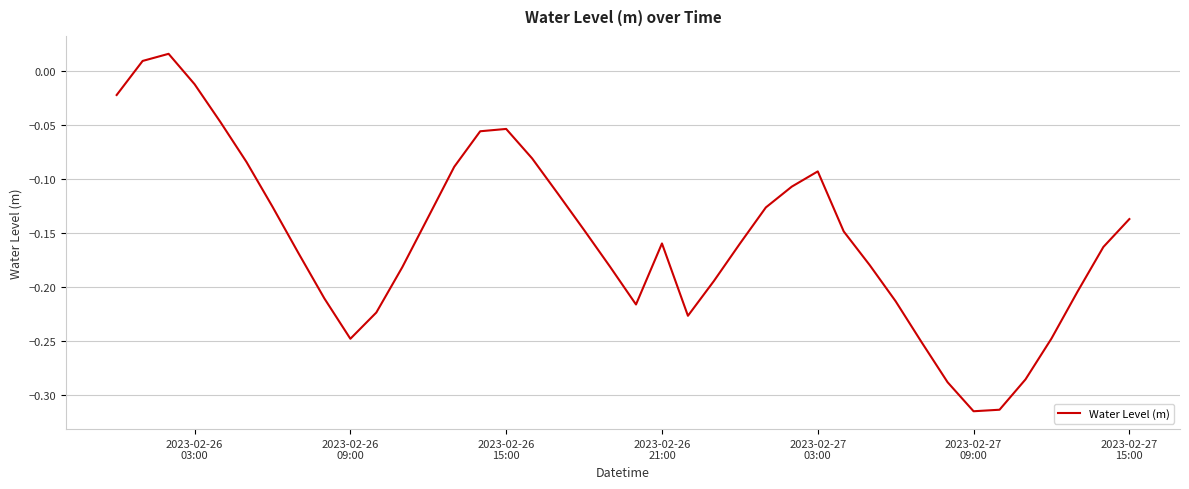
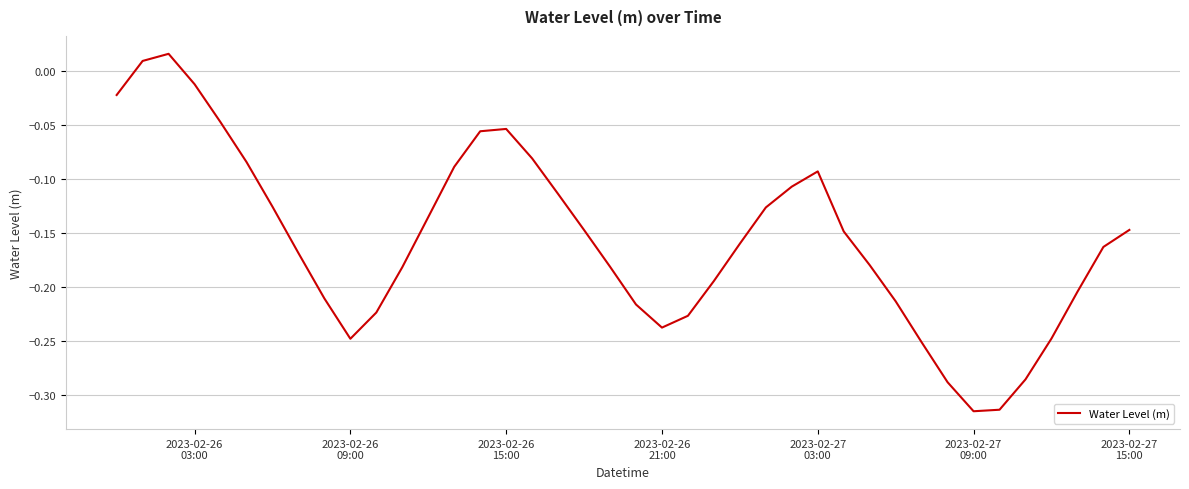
  {
    "2023-02-26 03:00": -0.012,
    "2023-02-26 09:00": -0.248,
    "2023-02-26 15:00": -0.054,
-   "2023-02-26 21:00": -0.160,
+   "2023-02-26 21:00": -0.238,
    "2023-02-27 03:00": -0.093,
    "2023-02-27 09:00": -0.315,
-   "2023-02-27 15:00": -0.137
+   "2023-02-27 15:00": -0.147
  }
